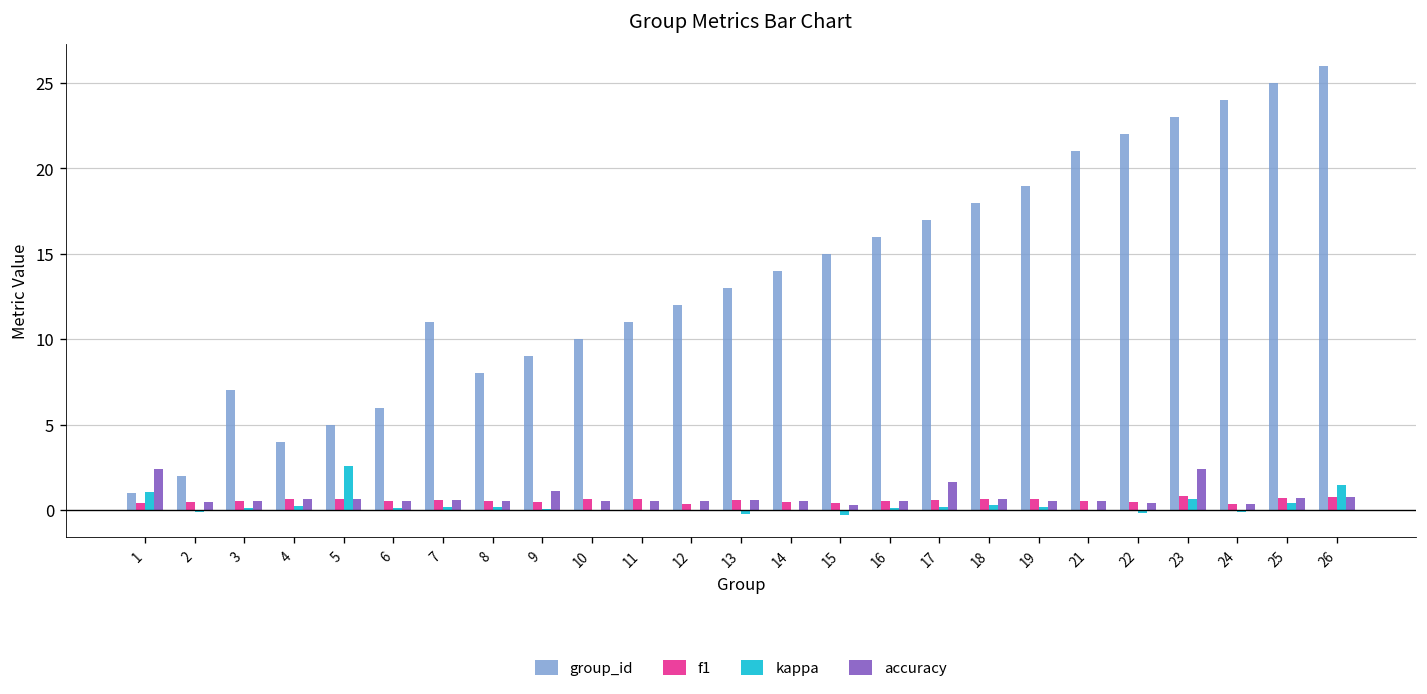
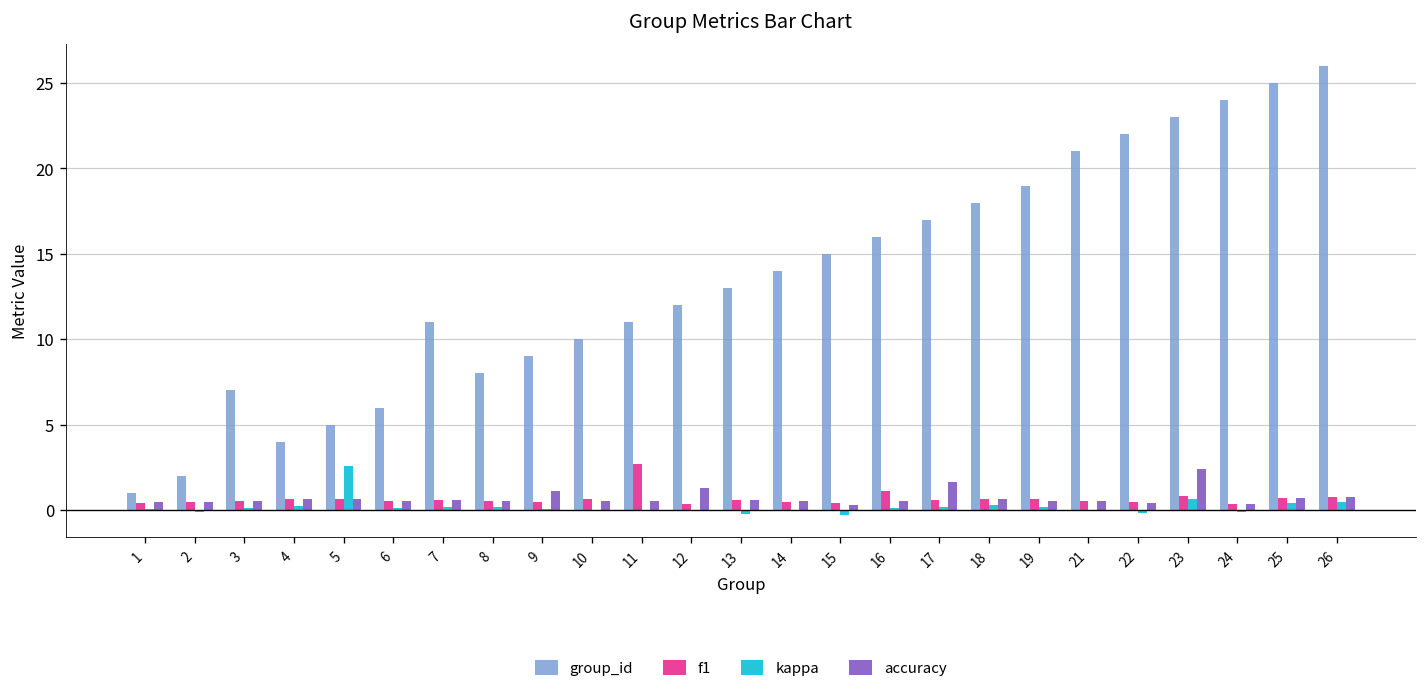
  {
    "group_id": {
      "1": 1.0,
      "2": 2.0,
      "3": 7.0,
      "4": 4.0,
      "5": 5.0,
      "6": 6.0,
      "7": 11.0,
      "8": 8.0,
      "9": 9.0,
      "10": 10.0,
      "11": 11.0,
      "12": 12.0,
      "13": 13.0,
      "14": 14.0,
      "15": 15.0,
      "16": 16.0,
      "17": 17.0,
      "18": 18.0,
      "19": 19.0,
      "21": 21.0,
      "22": 22.0,
      "23": 23.0,
      "24": 24.0,
      "25": 25.0,
      "26": 26.0
    },
    "f1": {
      "1": 0.4,
      "2": 0.4,
      "3": 0.5,
      "4": 0.7,
      "5": 0.7,
      "6": 0.5,
      "7": 0.6,
      "8": 0.5,
      "9": 0.5,
      "10": 0.7,
-     "11": 0.7,
+     "11": 2.7,
      "12": 0.3,
      "13": 0.6,
      "14": 0.5,
      "15": 0.4,
-     "16": 0.5,
+     "16": 1.1,
      "17": 0.6,
      "18": 0.6,
      "19": 0.6,
      "21": 0.5,
      "22": 0.5,
      "23": 0.8,
      "24": 0.3,
      "25": 0.7,
      "26": 0.8
    },
    "kappa": {
-     "1": 1.1,
+     "1": 0.0,
      "4": 0.3,
      "5": 2.6,
      "7": 0.2,
      "8": 0.2,
      "10": 0.0,
      "11": 0.0,
      "12": 0.0,
      "13": -0.3,
      "14": 0.0,
      "15": -0.3,
      "18": 0.3,
      "23": 0.6,
      "25": 0.4,
-     "26": 1.5
+     "26": 0.5
    },
    "accuracy": {
-     "1": 2.4,
+     "1": 0.5,
      "2": 0.4,
      "3": 0.5,
      "4": 0.7,
      "5": 0.7,
      "6": 0.5,
      "7": 0.6,
      "8": 0.5,
      "9": 1.1,
      "10": 0.5,
      "11": 0.5,
-     "12": 0.5,
+     "12": 1.3,
      "13": 0.6,
      "14": 0.5,
      "15": 0.3,
      "16": 0.5,
      "17": 1.6,
      "18": 0.6,
      "19": 0.5,
      "21": 0.5,
      "22": 0.4,
      "23": 2.4,
      "24": 0.3,
      "25": 0.7,
      "26": 0.8
    }
  }
